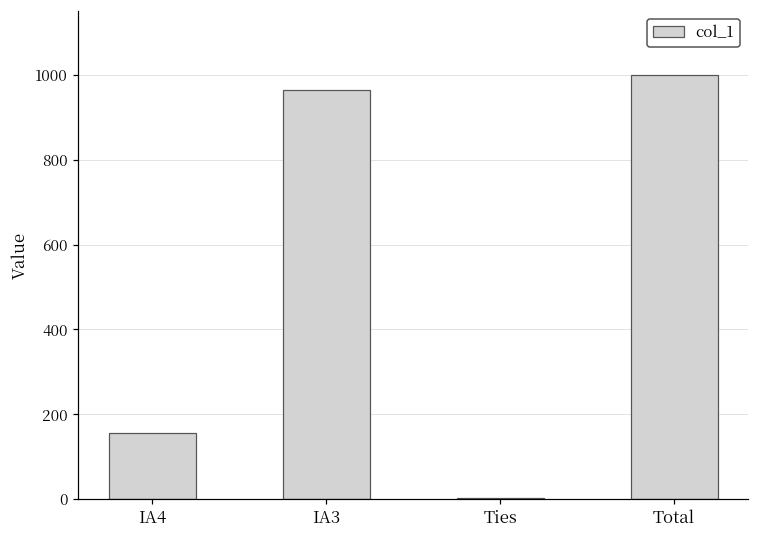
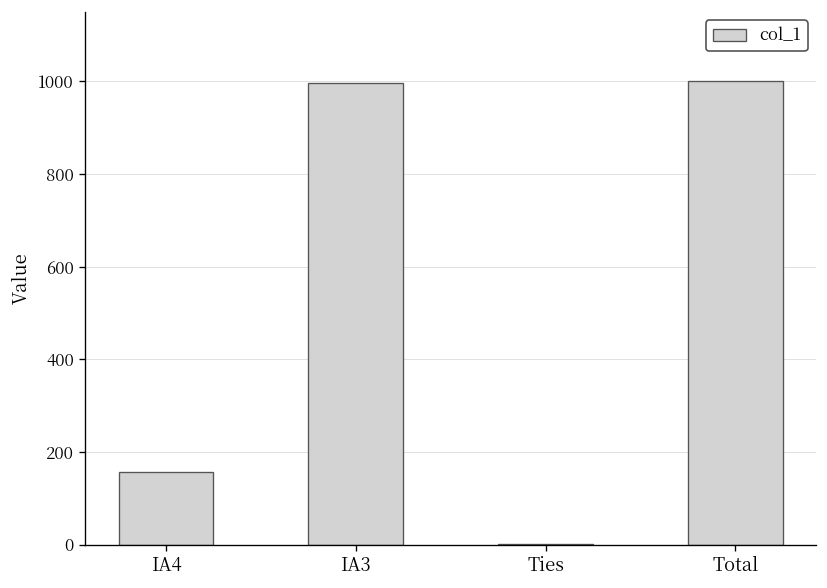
  {
    "IA4": 160,
-   "IA3": 960,
+   "IA3": 1000,
    "Total": 1000
  }
